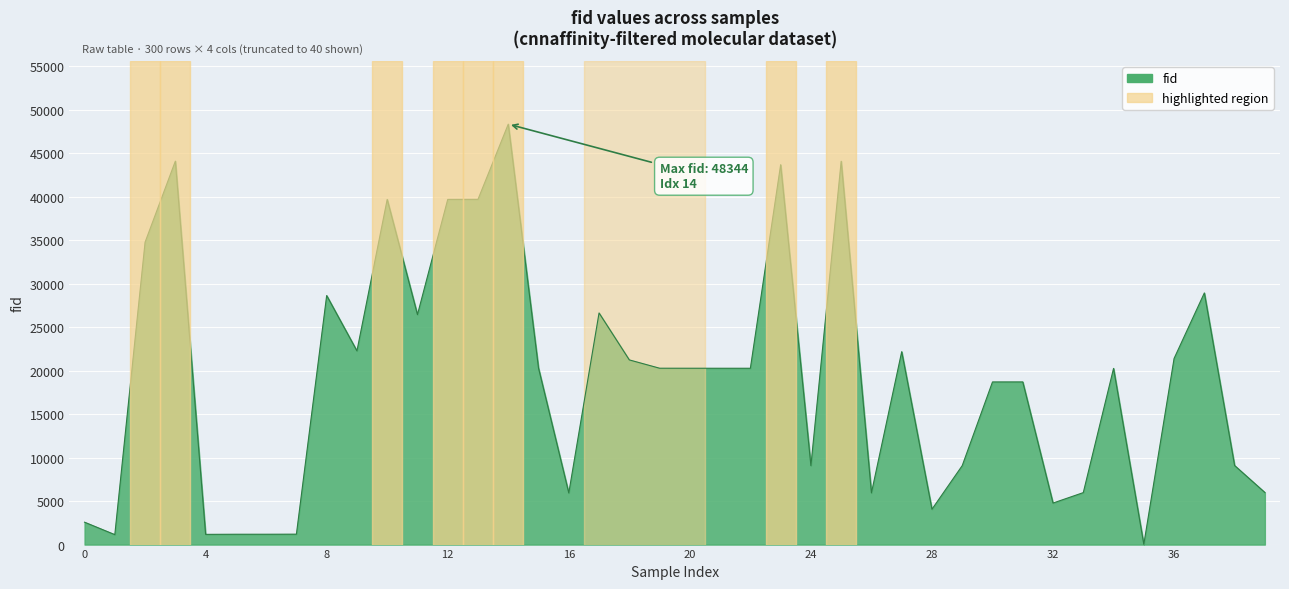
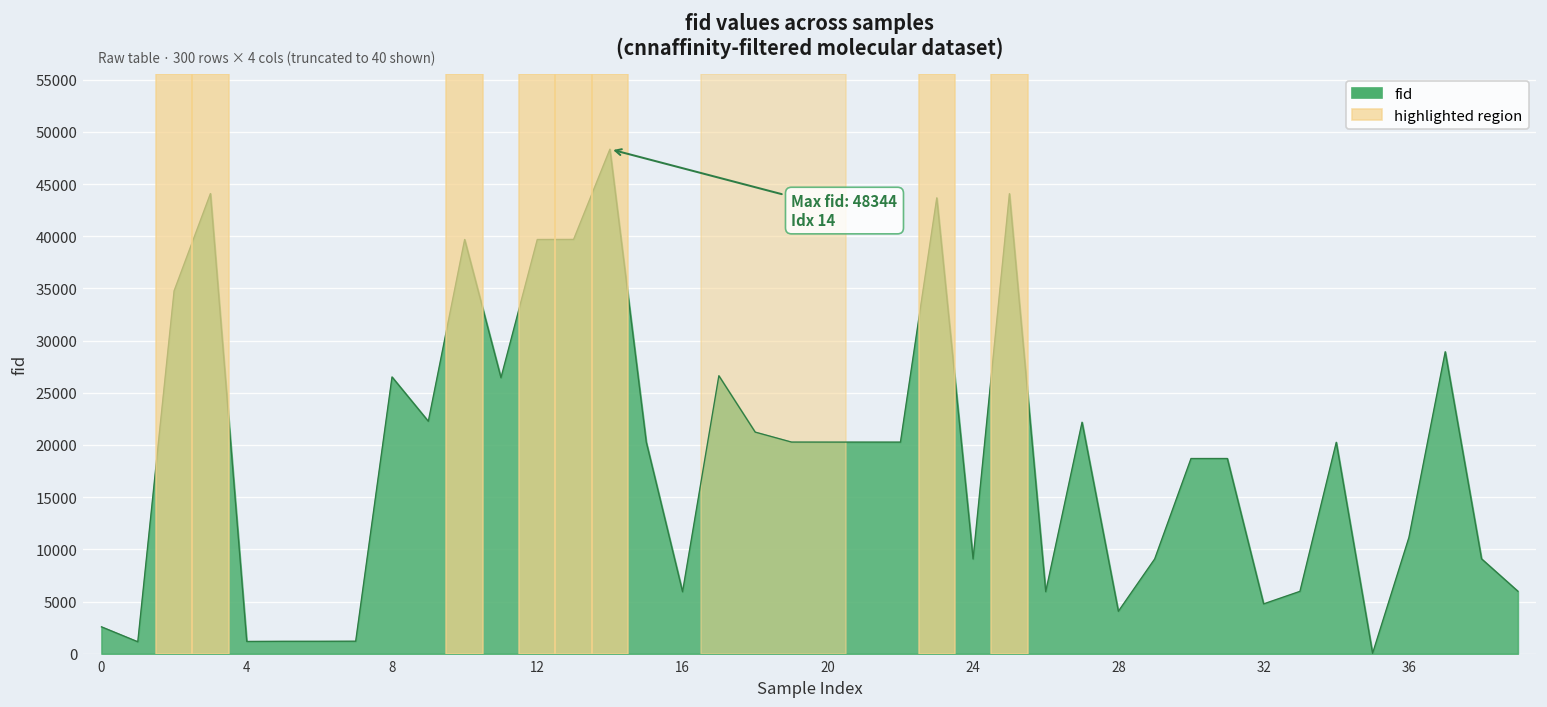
  {
    "0": 3000,
    "4": 1000,
-   "8": 29000,
+   "8": 27000,
    "16": 6000,
    "24": 9000,
    "28": 4000,
    "32": 5000,
-   "36": 21000
+   "36": 11000
  }
